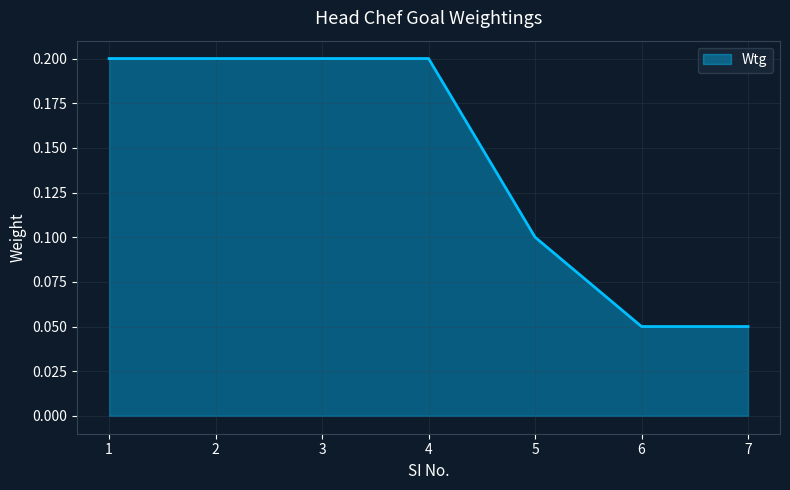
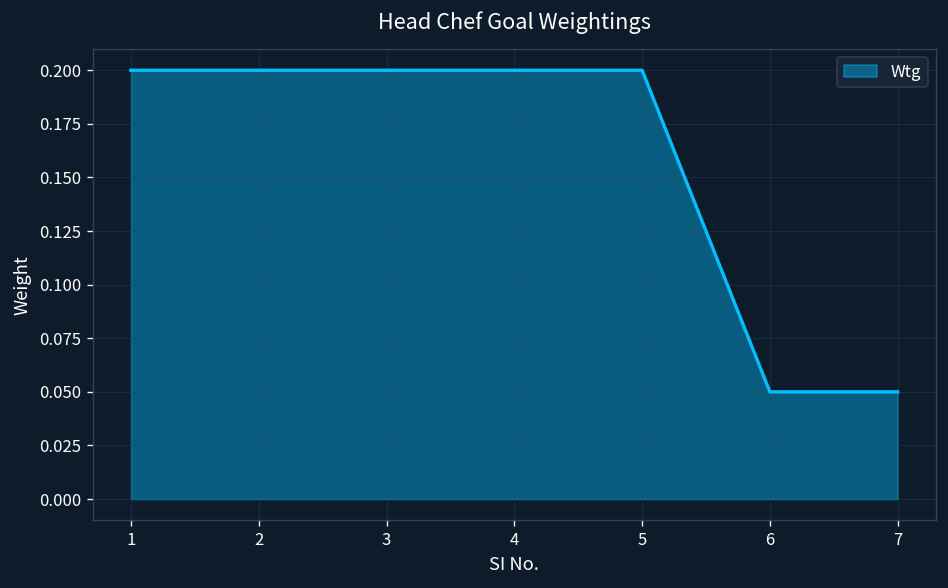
  {
    "1": 0.2,
    "2": 0.2,
    "3": 0.2,
    "4": 0.2,
-   "5": 0.1,
+   "5": 0.2,
    "6": 0.050,
    "7": 0.050
  }
